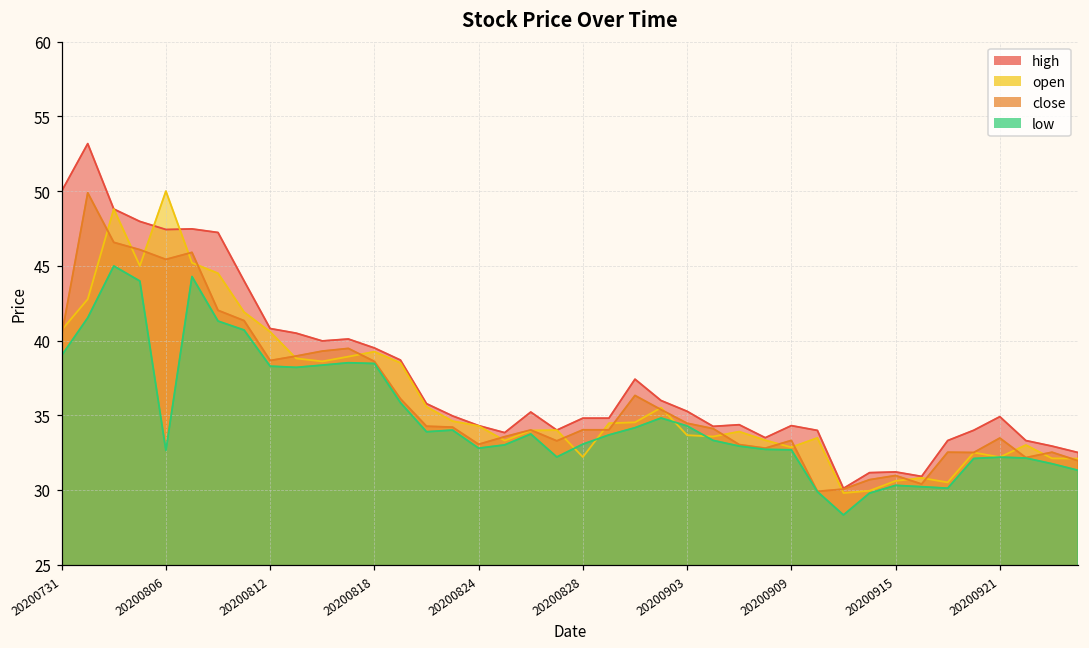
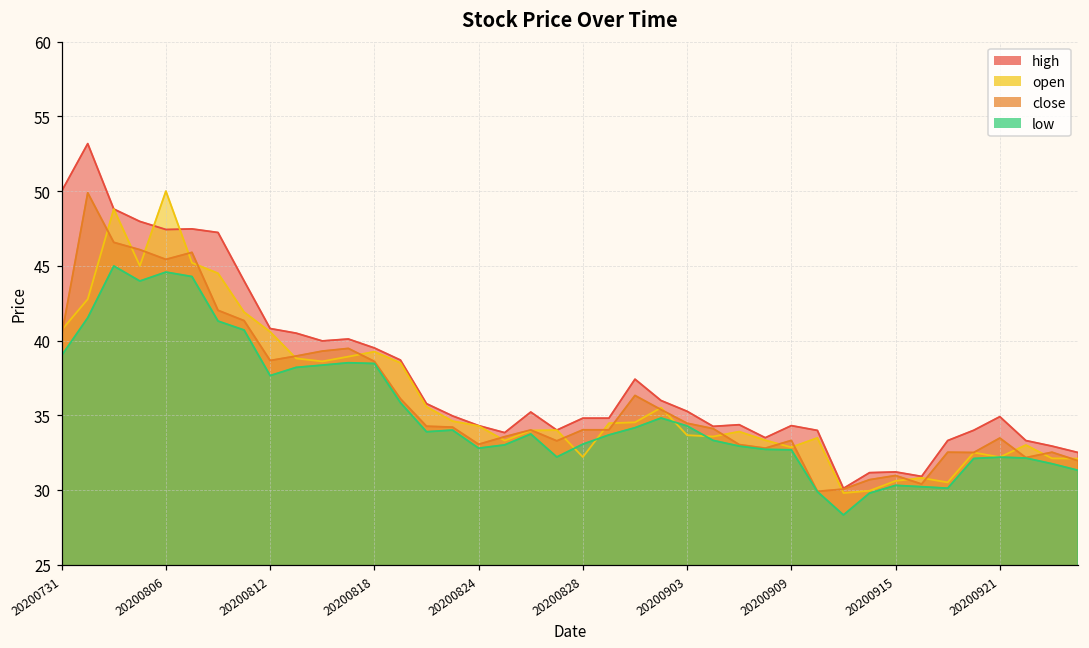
  {
    "open": {
      "20200731": 40.7,
      "20200806": 50.0,
      "20200812": 40.6,
      "20200818": 39.3,
      "20200828": 32.2,
      "20200903": 33.7,
      "20200915": 30.6
    },
    "low": {
      "20200731": 39.0,
-     "20200806": 32.6,
-     "20200812": 38.3,
+     "20200806": 44.6,
+     "20200812": 37.7,
      "20200824": 32.8,
      "20200828": 33.1,
      "20200915": 30.3
    }
  }
